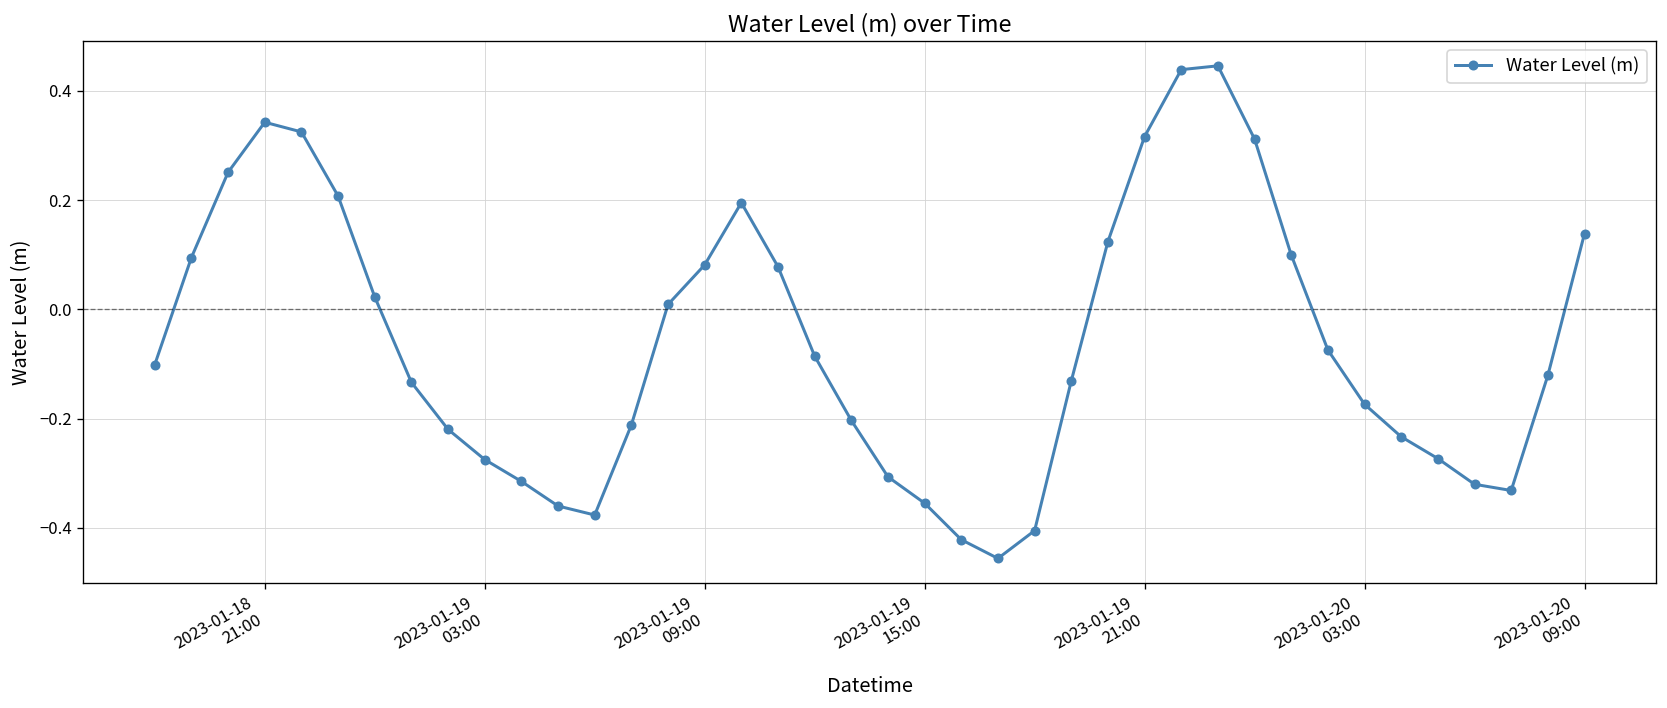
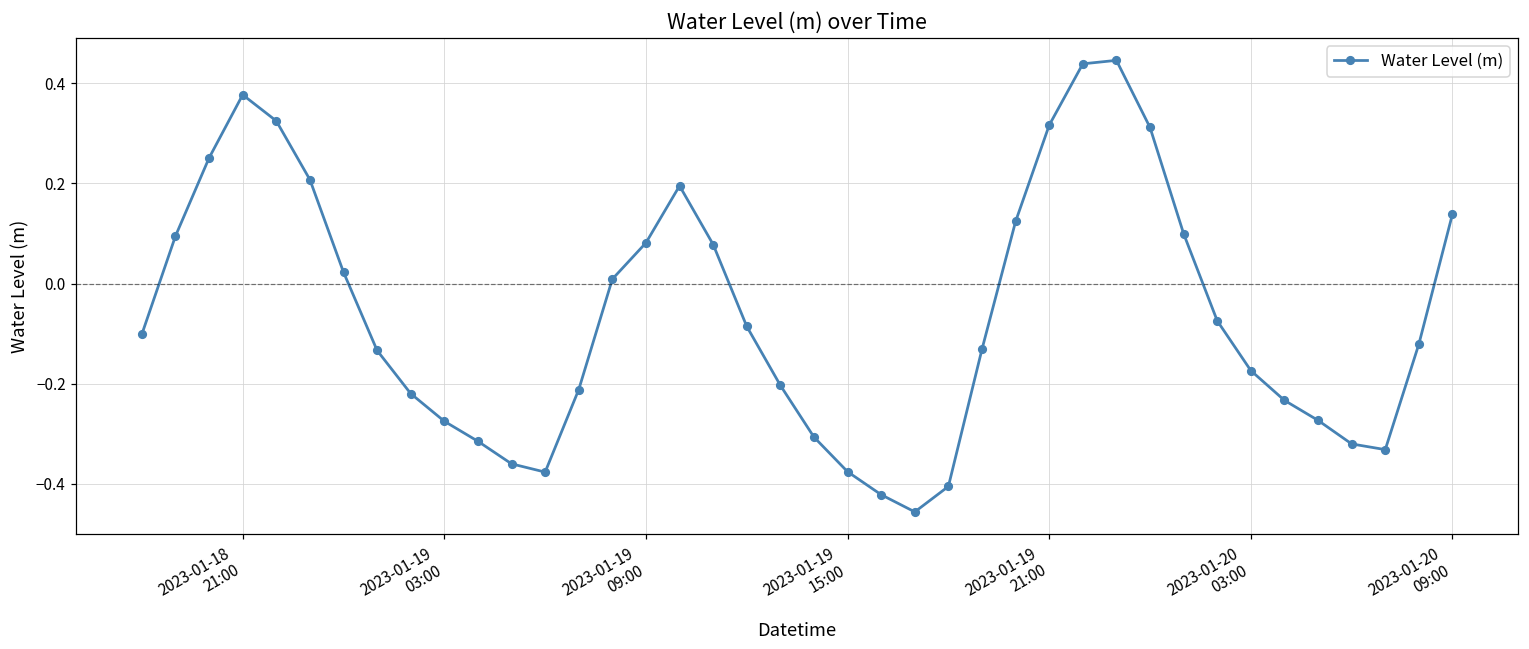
  {
-   "2023-01-18 21:00": 0.34,
+   "2023-01-18 21:00": 0.38,
    "2023-01-19 03:00": -0.27,
    "2023-01-19 09:00": 0.08,
-   "2023-01-19 15:00": -0.35,
+   "2023-01-19 15:00": -0.38,
    "2023-01-19 21:00": 0.32,
    "2023-01-20 03:00": -0.17,
    "2023-01-20 09:00": 0.14
  }
